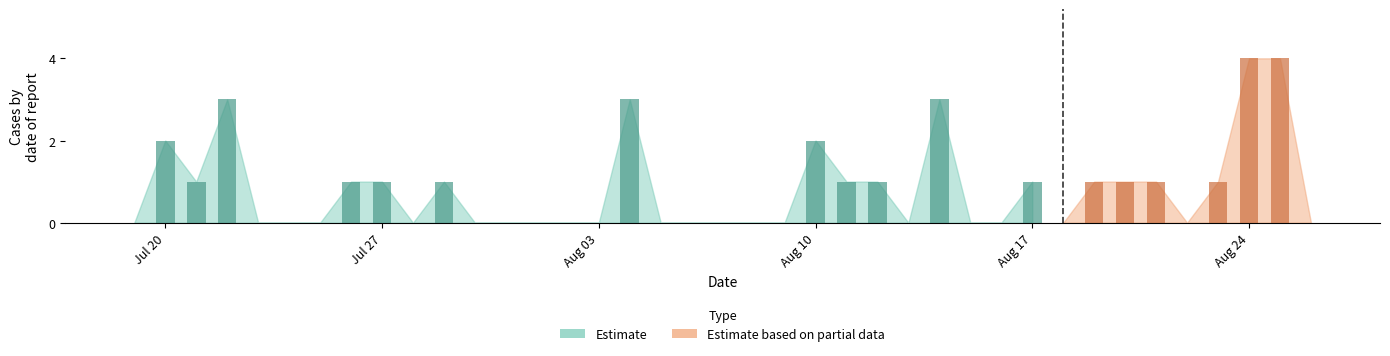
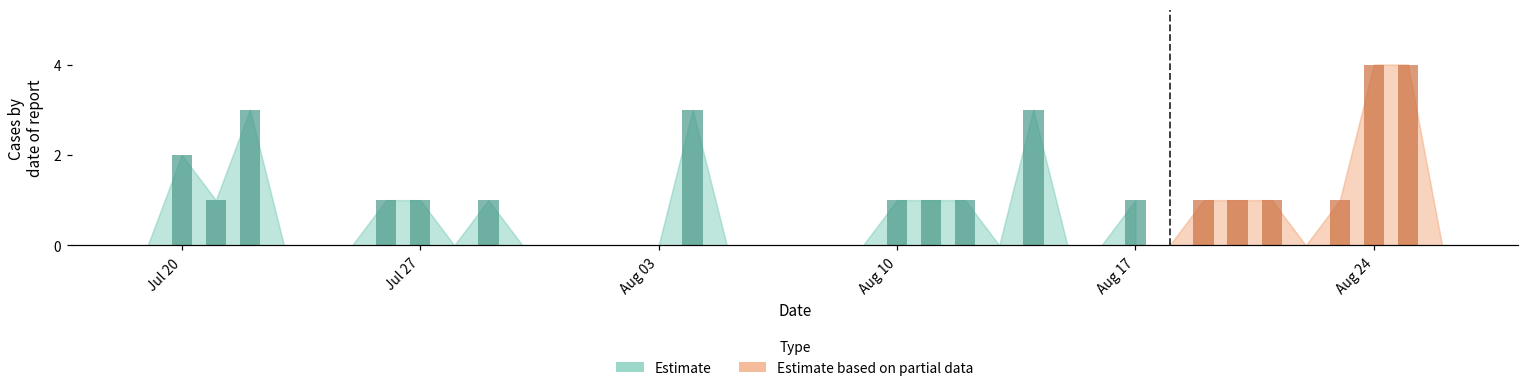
  {
    "Estimate": {
      "Jul 20": 2,
      "Jul 27": 1,
      "Aug 03": 0,
-     "Aug 10": 2,
+     "Aug 10": 1,
      "Aug 17": 1
    },
    "Estimate based on partial data": {
      "Aug 24": 4
    }
  }
